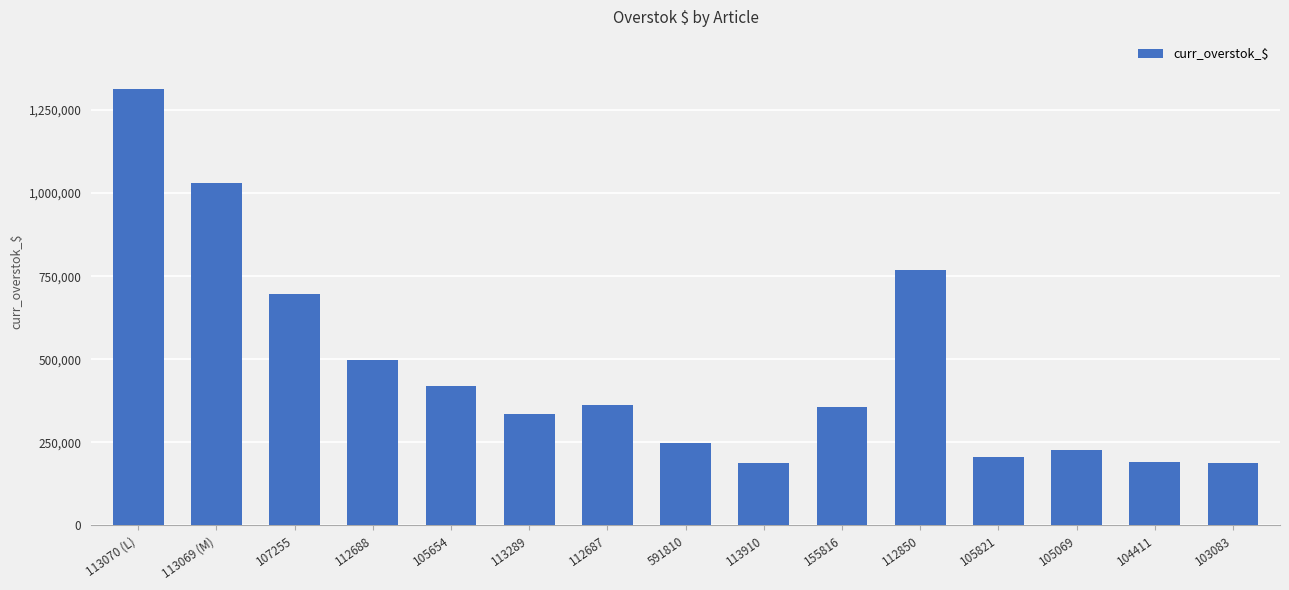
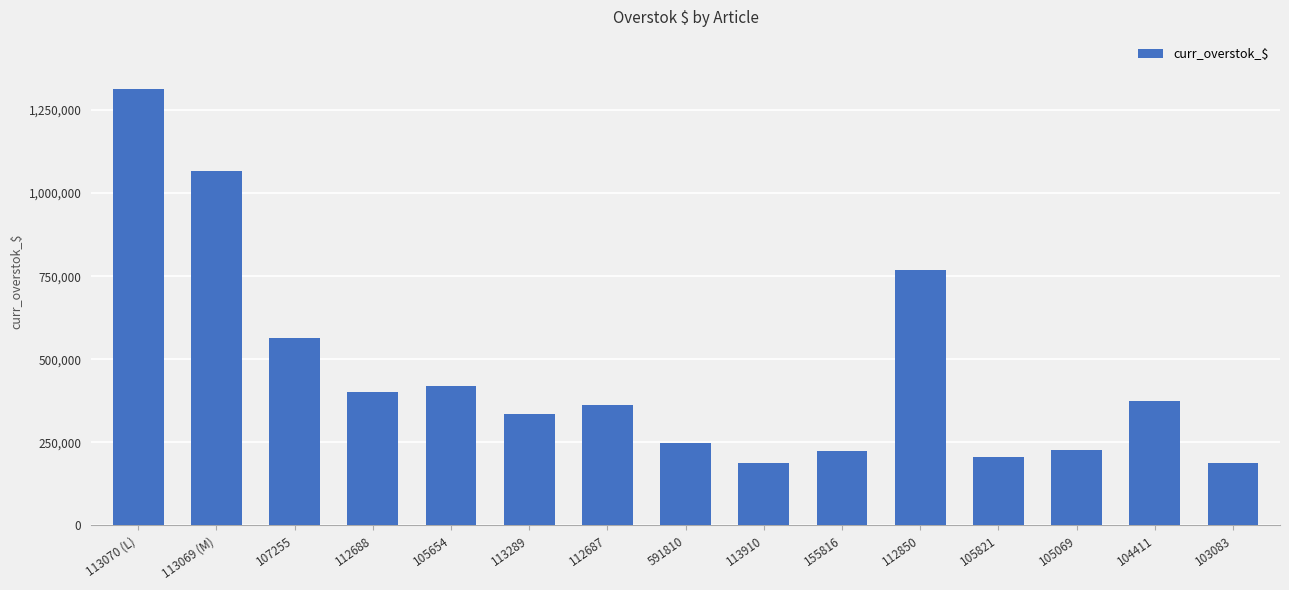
  {
    "113070 (L)": "1,310,000",
-   "113069 (M)": "1,030,000",
-   "107255": "700,000",
-   "112688": "500,000",
+   "113069 (M)": "1,070,000",
+   "107255": "560,000",
+   "112688": "400,000",
    "105654": "420,000",
    "113289": "330,000",
    "112687": "360,000",
    "591810": "250,000",
    "113910": "190,000",
-   "155816": "360,000",
+   "155816": "220,000",
    "112850": "770,000",
    "105821": "200,000",
    "105069": "230,000",
-   "104411": "190,000",
+   "104411": "370,000",
    "103083": "190,000"
  }
